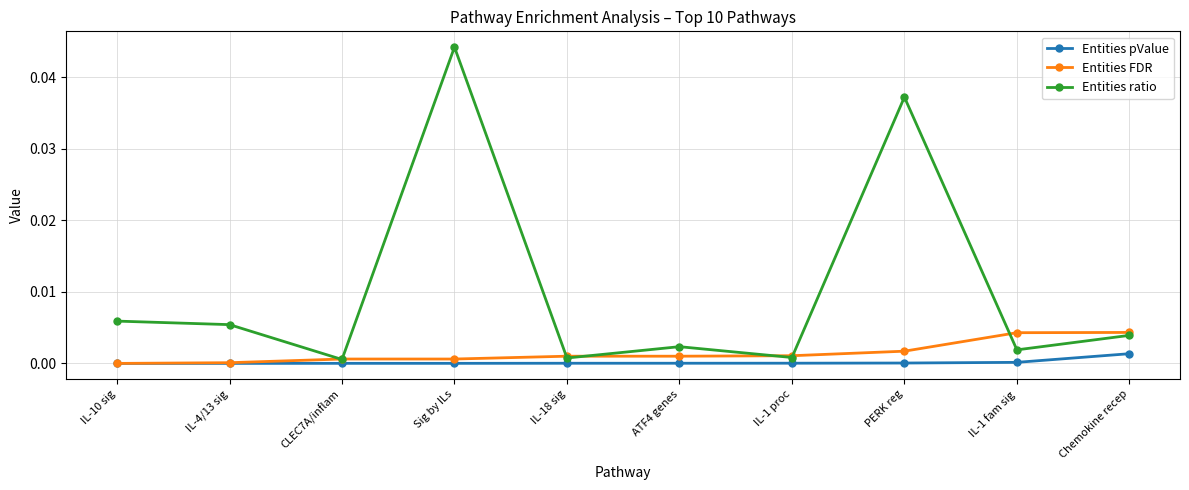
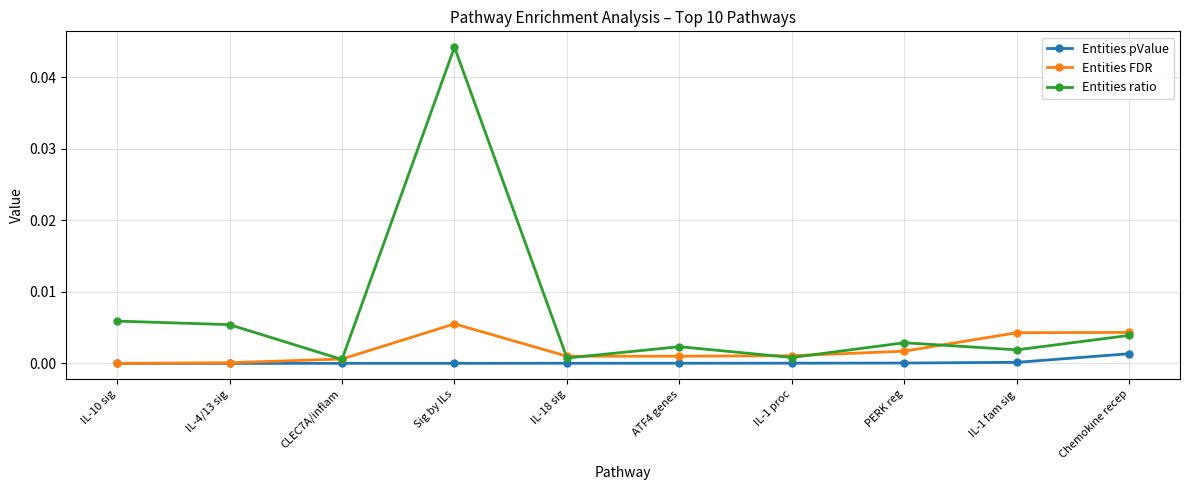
  {
    "Entities pValue": {
      "CLEC7A/inflam": 0.000,
      "Sig by ILs": 0.000,
      "IL-18 sig": 0.000,
      "ATF4 genes": 0.000,
      "IL-1 proc": 0.000,
      "PERK reg": 0.000,
      "IL-1 fam sig": 0.000,
      "Chemokine recep": 0.001
    },
    "Entities FDR": {
-     "Sig by ILs": 0.001,
+     "Sig by ILs": 0.006,
      "ATF4 genes": 0.001,
      "PERK reg": 0.002,
      "IL-1 fam sig": 0.004,
      "Chemokine recep": 0.004
    },
    "Entities ratio": {
      "IL-10 sig": 0.006,
      "IL-4/13 sig": 0.005,
      "Sig by ILs": 0.044,
      "ATF4 genes": 0.002,
-     "PERK reg": 0.037,
+     "PERK reg": 0.003,
      "IL-1 fam sig": 0.002,
      "Chemokine recep": 0.004
    }
  }
